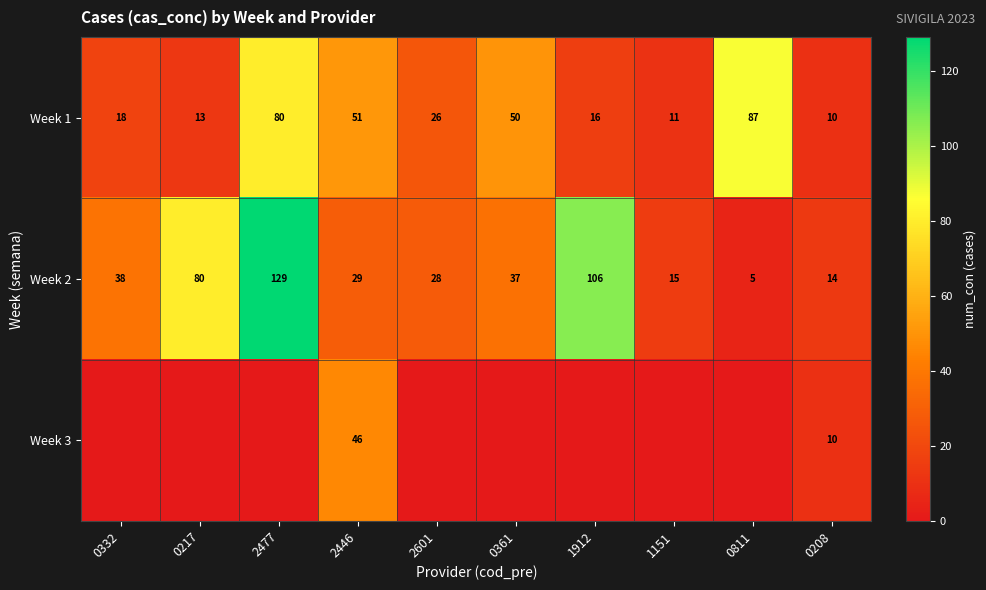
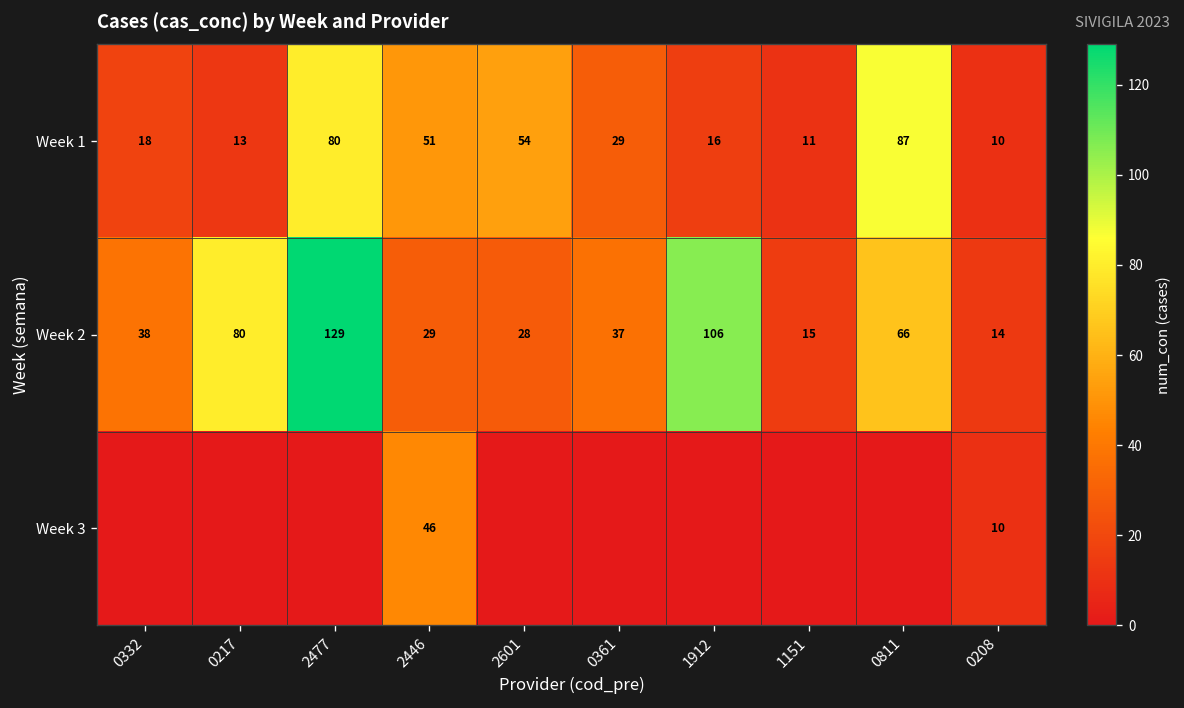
  {
    "Week 1": {
      "0332": 18,
      "0217": 13,
      "2477": 80,
      "2446": 51,
-     "2601": 26,
-     "0361": 50,
+     "2601": 54,
+     "0361": 29,
      "1912": 16,
      "1151": 11,
      "0811": 87,
      "0208": 10
    },
    "Week 2": {
      "0332": 38,
      "0217": 80,
      "2477": 129,
      "2446": 29,
      "2601": 28,
      "0361": 37,
      "1912": 106,
      "1151": 15,
-     "0811": 5,
+     "0811": 66,
      "0208": 14
    },
    "Week 3": {
      "2446": 46,
      "0208": 10
    }
  }
